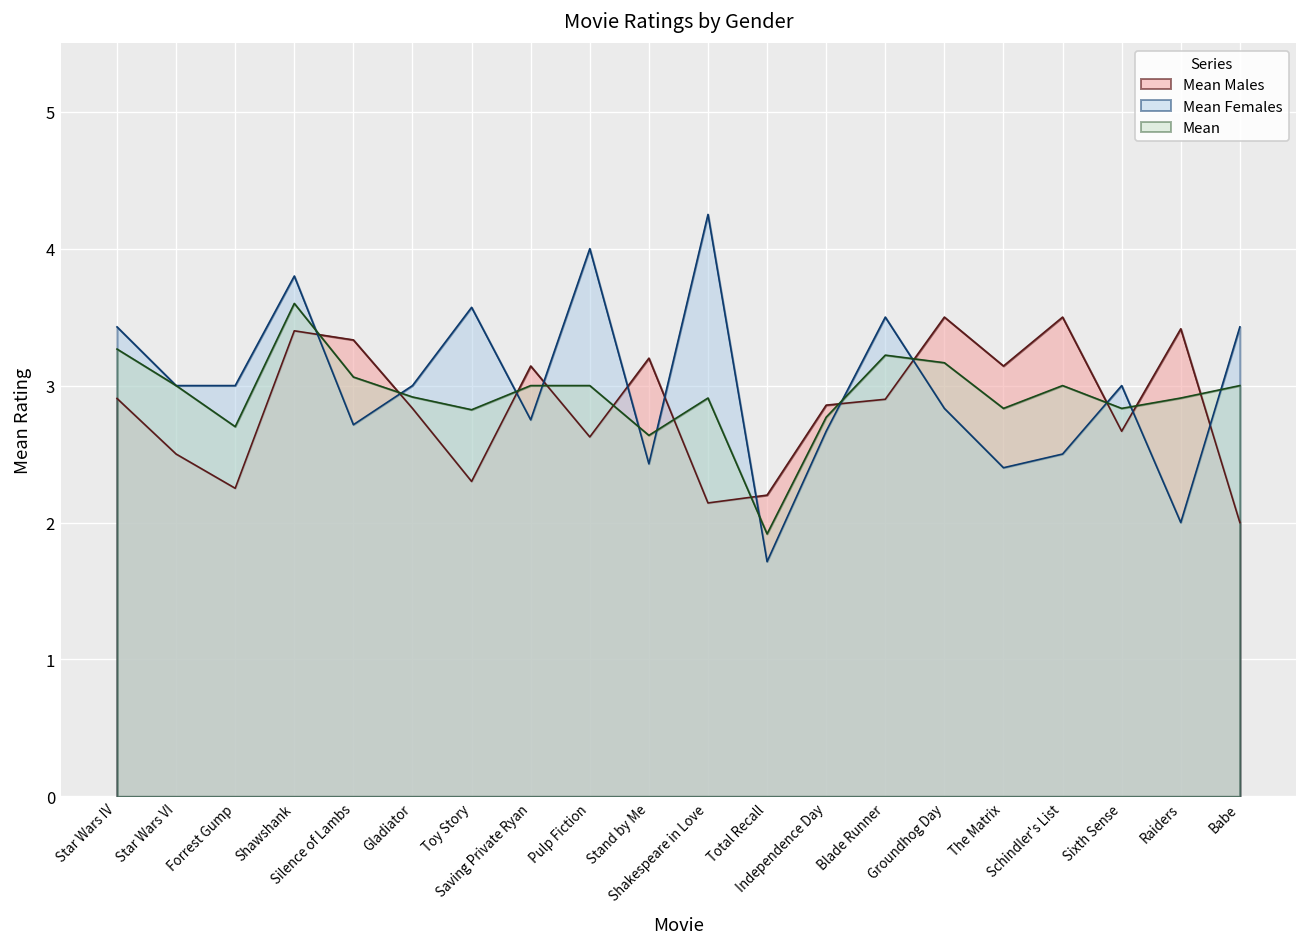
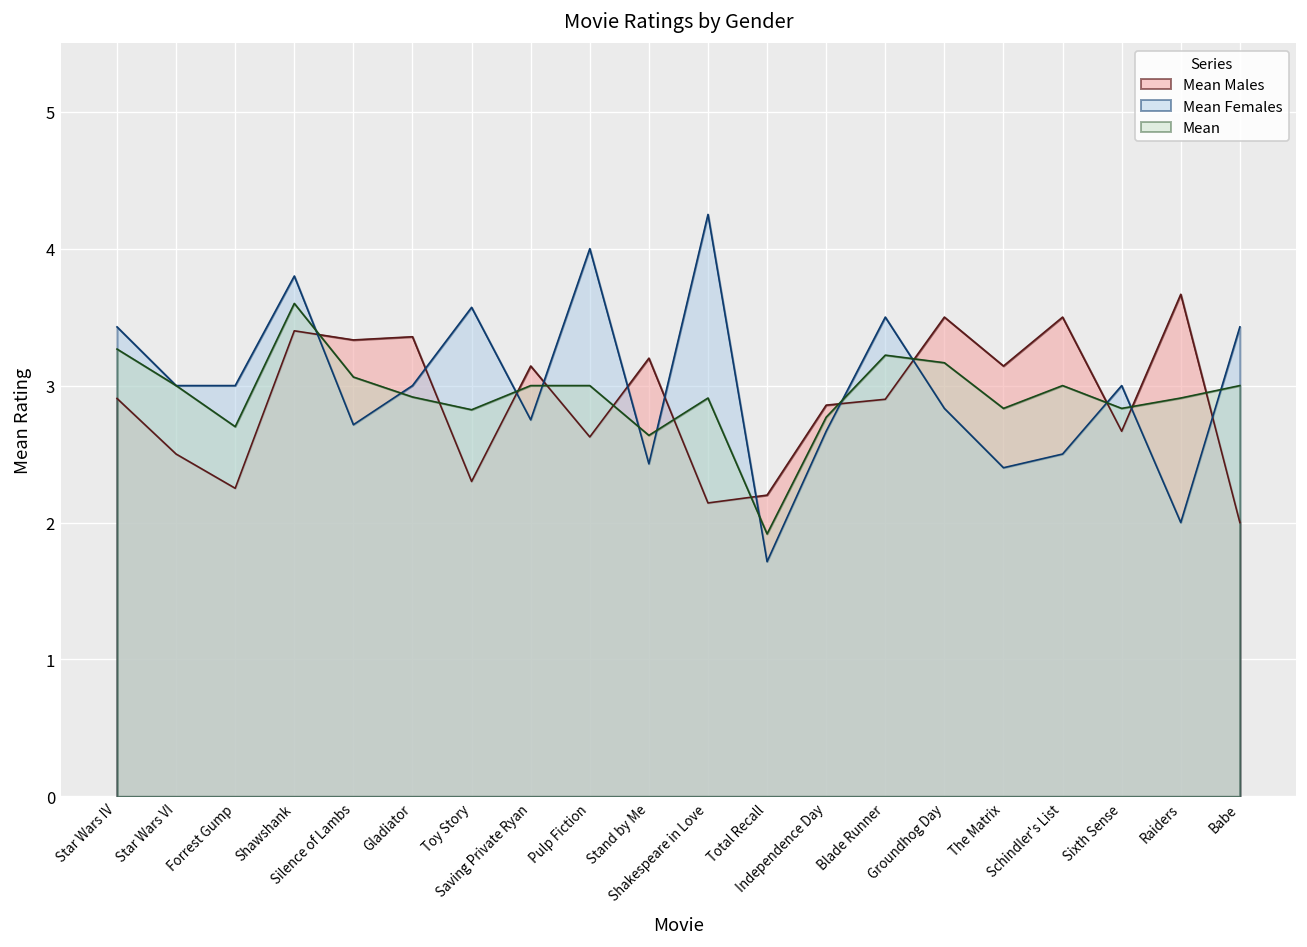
  {
    "Mean Males": {
      "Star Wars IV": 2.91,
      "Star Wars VI": 2.50,
      "Forrest Gump": 2.25,
      "Shawshank": 3.40,
      "Silence of Lambs": 3.33,
-     "Gladiator": 2.83,
+     "Gladiator": 3.36,
      "Toy Story": 2.30,
      "Saving Private Ryan": 3.14,
      "Pulp Fiction": 2.63,
      "Stand by Me": 3.20,
      "Shakespeare in Love": 2.14,
      "Total Recall": 2.20,
      "Independence Day": 2.86,
      "Blade Runner": 2.90,
      "Groundhog Day": 3.50,
      "The Matrix": 3.14,
      "Schindler's List": 3.50,
      "Sixth Sense": 2.67,
-     "Raiders": 3.41,
+     "Raiders": 3.67,
      "Babe": 2.00
    }
  }
